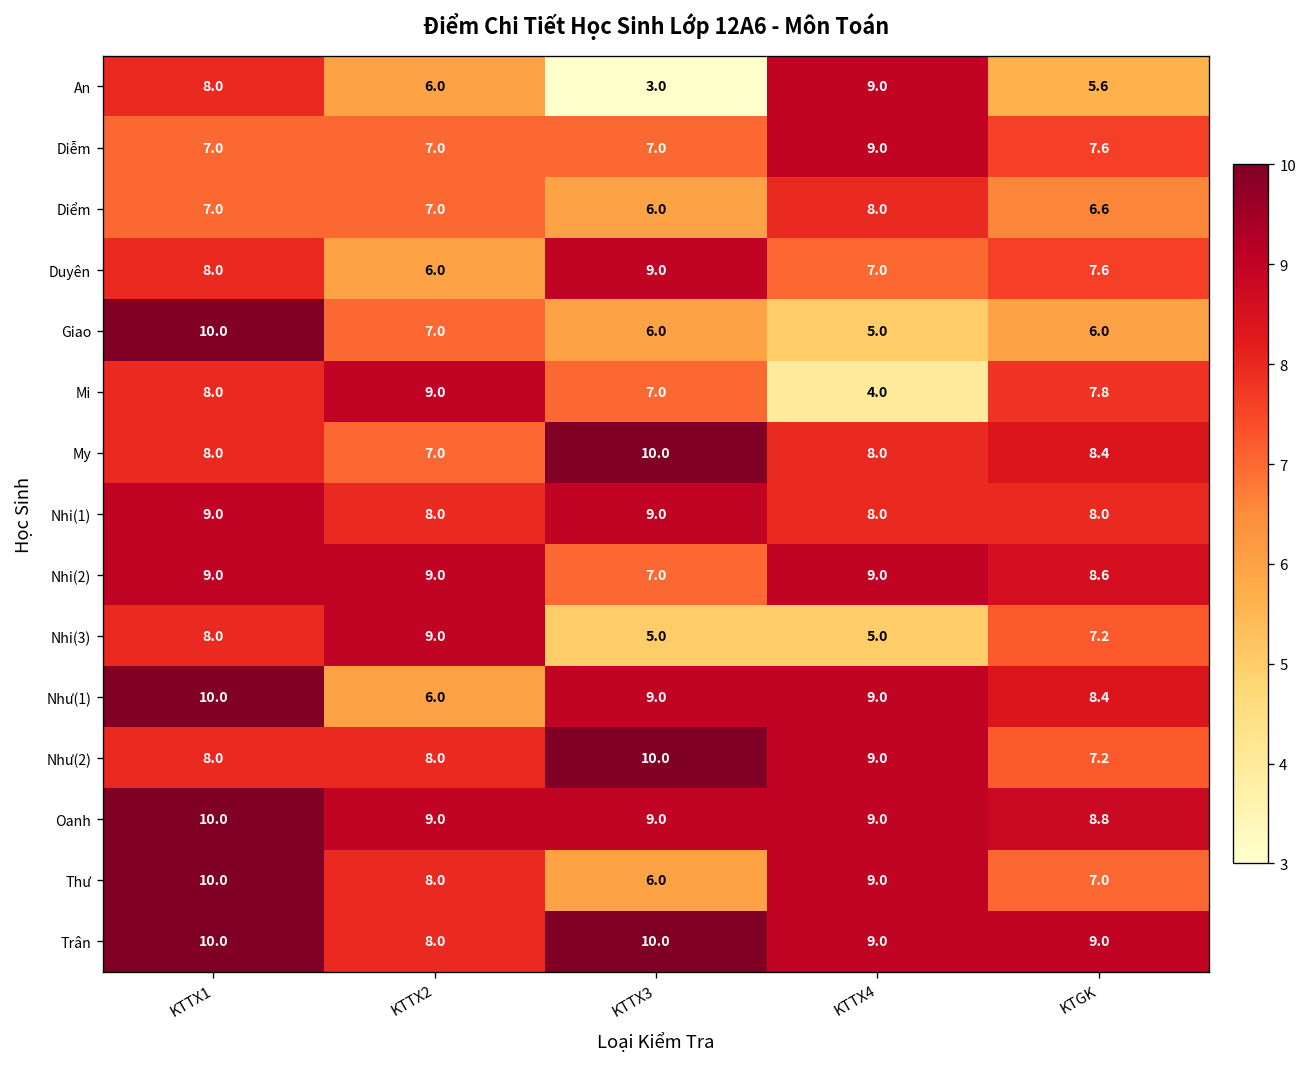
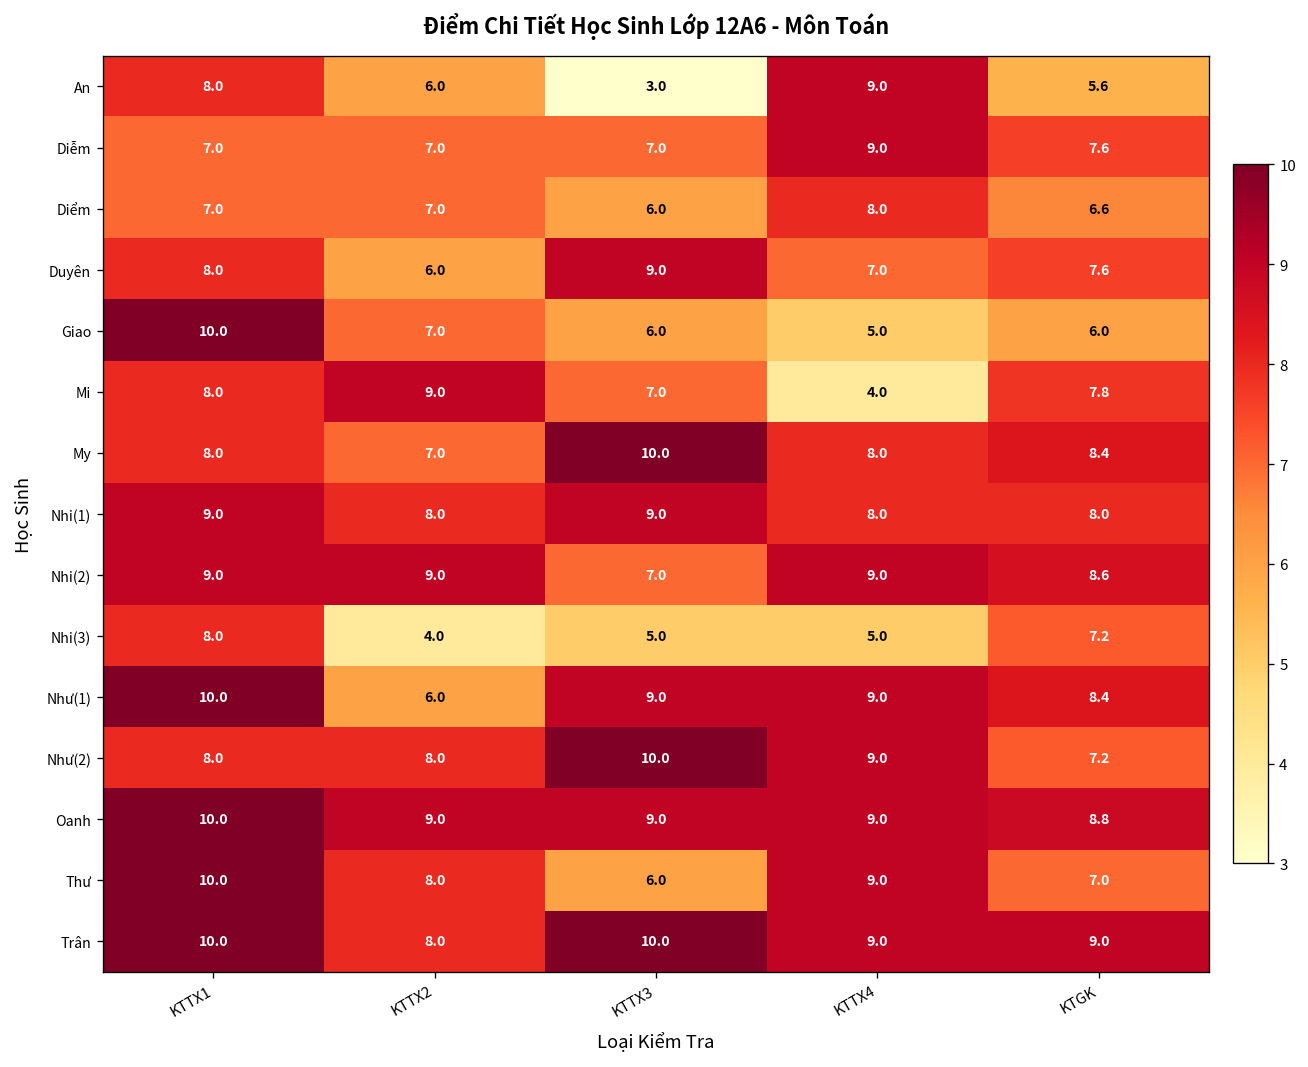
  {
    "An": {
      "KTTX1": 8.0,
      "KTTX2": 6.0,
      "KTTX3": 3.0,
      "KTTX4": 9.0,
      "KTGK": 5.6
    },
    "Diễm": {
      "KTTX1": 7.0,
      "KTTX2": 7.0,
      "KTTX3": 7.0,
      "KTTX4": 9.0,
      "KTGK": 7.6
    },
    "Diểm": {
      "KTTX1": 7.0,
      "KTTX2": 7.0,
      "KTTX3": 6.0,
      "KTTX4": 8.0,
      "KTGK": 6.6
    },
    "Duyên": {
      "KTTX1": 8.0,
      "KTTX2": 6.0,
      "KTTX3": 9.0,
      "KTTX4": 7.0,
      "KTGK": 7.6
    },
    "Giao": {
      "KTTX1": 10.0,
      "KTTX2": 7.0,
      "KTTX3": 6.0,
      "KTTX4": 5.0,
      "KTGK": 6.0
    },
    "Mi": {
      "KTTX1": 8.0,
      "KTTX2": 9.0,
      "KTTX3": 7.0,
      "KTTX4": 4.0,
      "KTGK": 7.8
    },
    "My": {
      "KTTX1": 8.0,
      "KTTX2": 7.0,
      "KTTX3": 10.0,
      "KTTX4": 8.0,
      "KTGK": 8.4
    },
    "Nhi(1)": {
      "KTTX1": 9.0,
      "KTTX2": 8.0,
      "KTTX3": 9.0,
      "KTTX4": 8.0,
      "KTGK": 8.0
    },
    "Nhi(2)": {
      "KTTX1": 9.0,
      "KTTX2": 9.0,
      "KTTX3": 7.0,
      "KTTX4": 9.0,
      "KTGK": 8.6
    },
    "Nhi(3)": {
      "KTTX1": 8.0,
-     "KTTX2": 9.0,
+     "KTTX2": 4.0,
      "KTTX3": 5.0,
      "KTTX4": 5.0,
      "KTGK": 7.2
    },
    "Như(1)": {
      "KTTX1": 10.0,
      "KTTX2": 6.0,
      "KTTX3": 9.0,
      "KTTX4": 9.0,
      "KTGK": 8.4
    },
    "Như(2)": {
      "KTTX1": 8.0,
      "KTTX2": 8.0,
      "KTTX3": 10.0,
      "KTTX4": 9.0,
      "KTGK": 7.2
    },
    "Oanh": {
      "KTTX1": 10.0,
      "KTTX2": 9.0,
      "KTTX3": 9.0,
      "KTTX4": 9.0,
      "KTGK": 8.8
    },
    "Thư": {
      "KTTX1": 10.0,
      "KTTX2": 8.0,
      "KTTX3": 6.0,
      "KTTX4": 9.0,
      "KTGK": 7.0
    },
    "Trân": {
      "KTTX1": 10.0,
      "KTTX2": 8.0,
      "KTTX3": 10.0,
      "KTTX4": 9.0,
      "KTGK": 9.0
    }
  }
